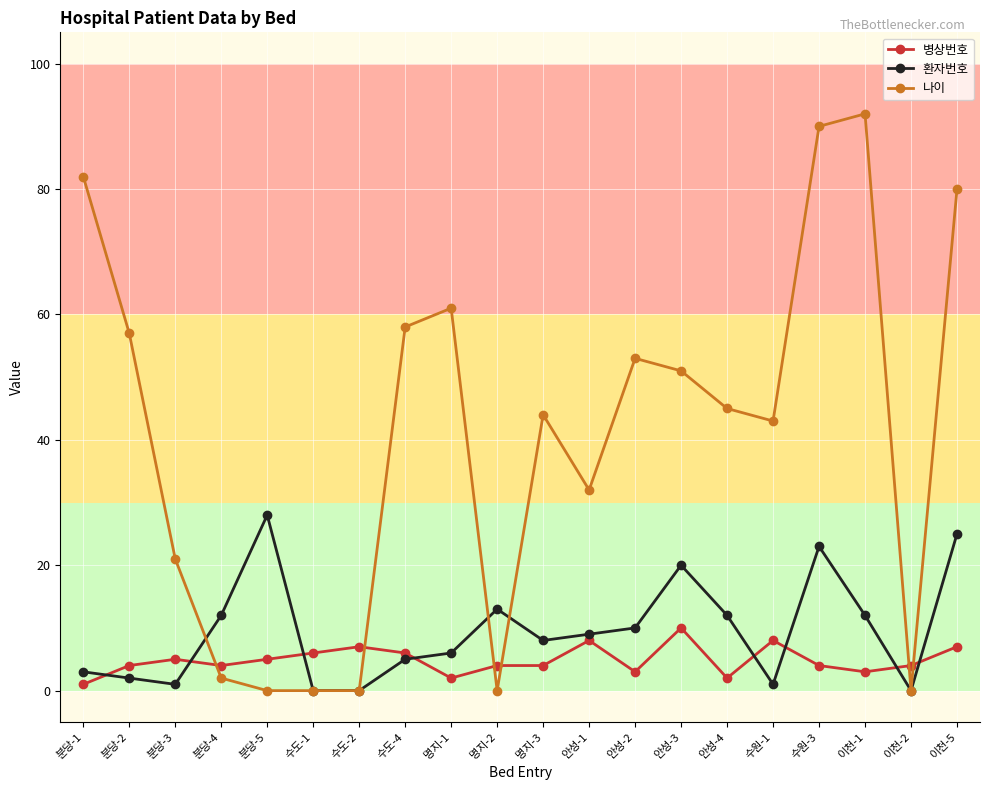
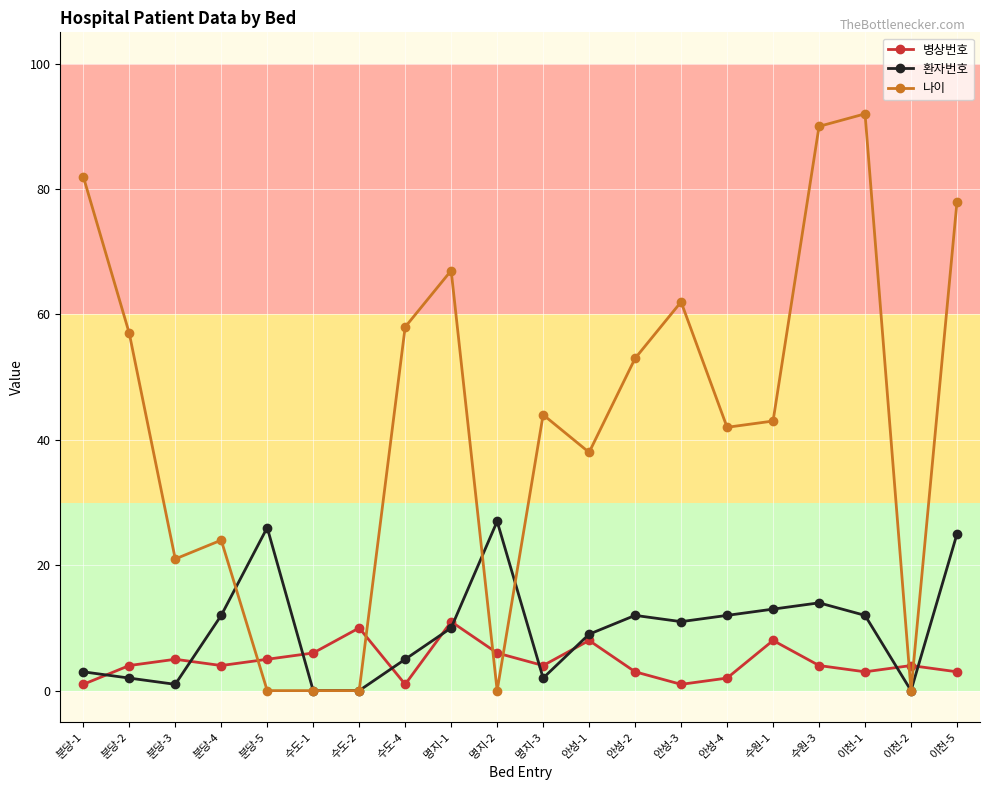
  {
    "병상번호": {
      "분당-1": 1,
      "분당-2": 4,
      "분당-3": 5,
      "분당-4": 4,
      "분당-5": 5,
      "수도-1": 6,
-     "수도-2": 7,
-     "수도-4": 6,
-     "명지-1": 2,
-     "명지-2": 4,
+     "수도-2": 10,
+     "수도-4": 1,
+     "명지-1": 11,
+     "명지-2": 6,
      "명지-3": 4,
      "안성-1": 8,
      "안성-2": 3,
-     "안성-3": 10,
+     "안성-3": 1,
      "안성-4": 2,
      "수원-1": 8,
      "수원-3": 4,
      "이천-1": 3,
      "이천-2": 4,
-     "이천-5": 7
+     "이천-5": 3
    },
    "환자번호": {
      "분당-1": 3,
      "분당-2": 2,
      "분당-3": 1,
      "분당-4": 12,
-     "분당-5": 28,
+     "분당-5": 26,
      "수도-4": 5,
-     "명지-1": 6,
-     "명지-2": 13,
-     "명지-3": 8,
+     "명지-1": 10,
+     "명지-2": 27,
+     "명지-3": 2,
      "안성-1": 9,
-     "안성-2": 10,
-     "안성-3": 20,
+     "안성-2": 12,
+     "안성-3": 11,
      "안성-4": 12,
-     "수원-1": 1,
-     "수원-3": 23,
+     "수원-1": 13,
+     "수원-3": 14,
      "이천-1": 12,
      "이천-5": 25
    },
    "나이": {
      "분당-1": 82,
      "분당-2": 57,
      "분당-3": 21,
-     "분당-4": 2,
+     "분당-4": 24,
      "분당-5": 0,
      "수도-4": 58,
-     "명지-1": 61,
+     "명지-1": 67,
      "명지-2": 0,
      "명지-3": 44,
-     "안성-1": 32,
+     "안성-1": 38,
      "안성-2": 53,
-     "안성-3": 51,
-     "안성-4": 45,
+     "안성-3": 62,
+     "안성-4": 42,
      "수원-1": 43,
      "수원-3": 90,
      "이천-1": 92,
-     "이천-5": 80
+     "이천-5": 78
    }
  }
